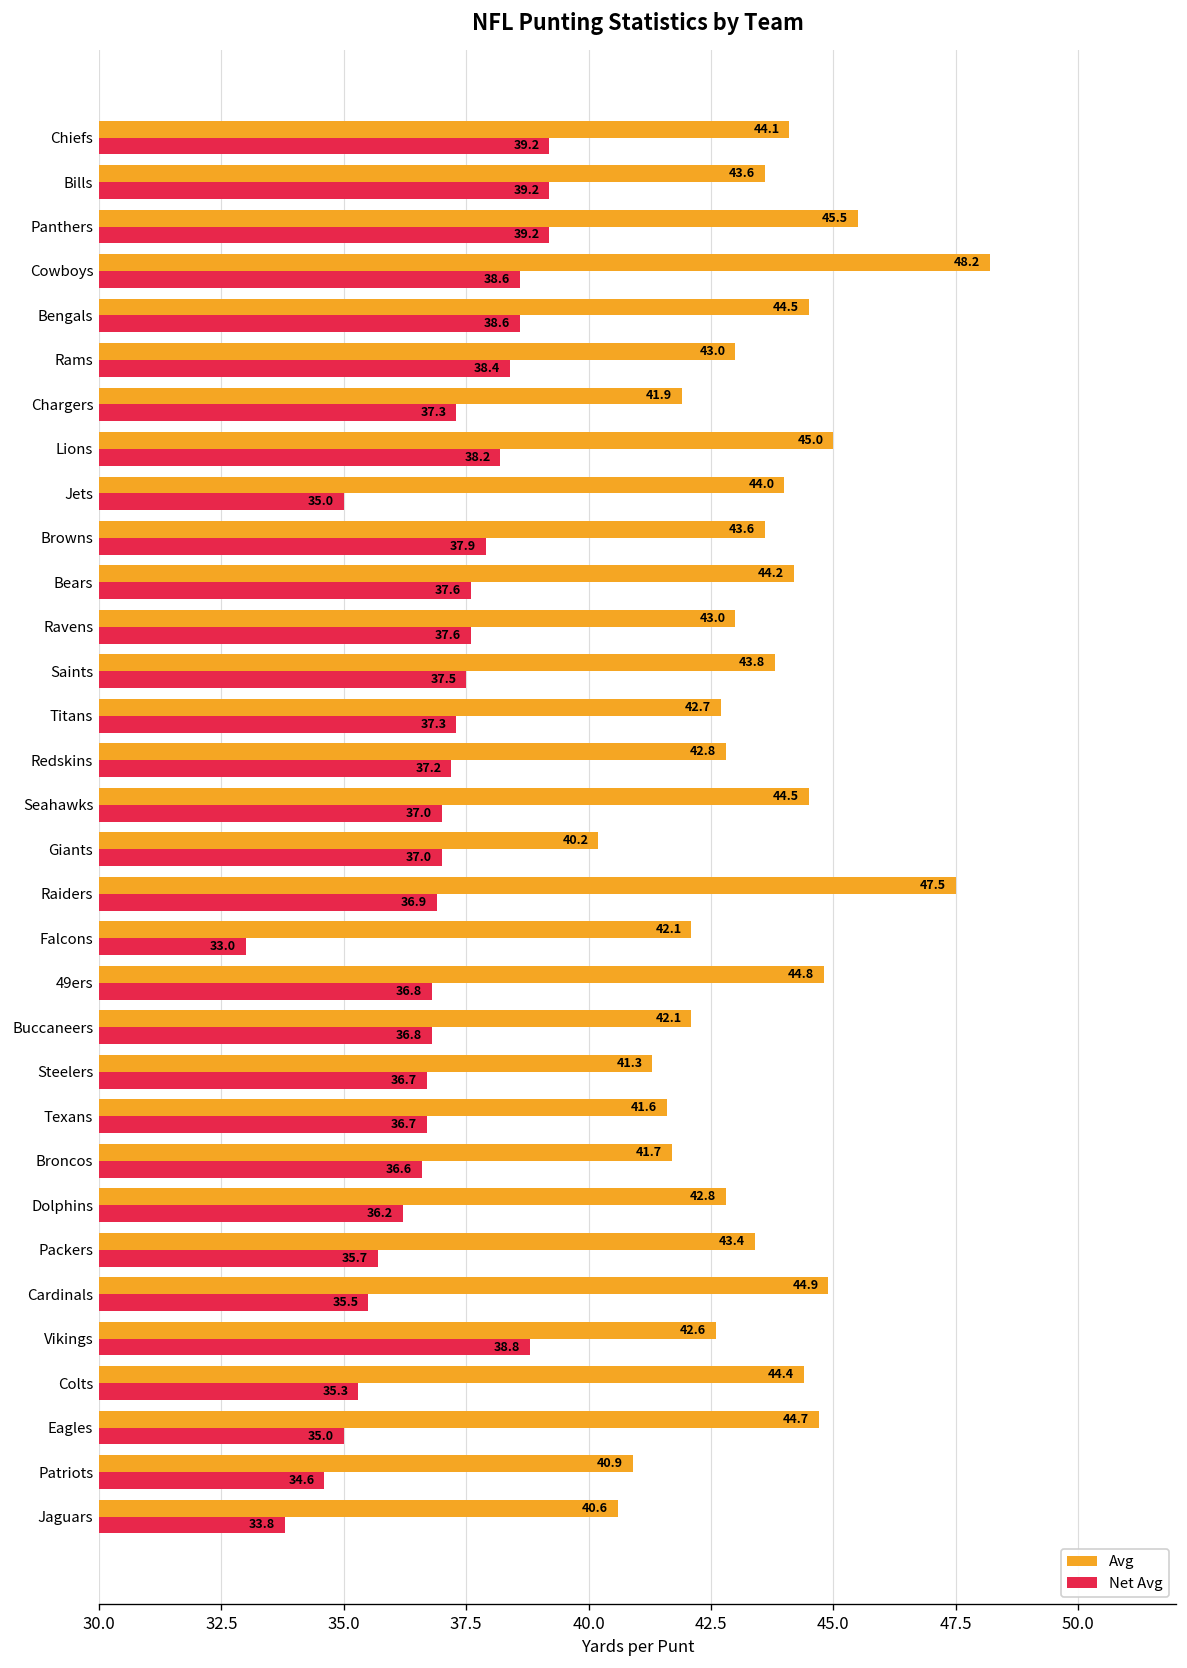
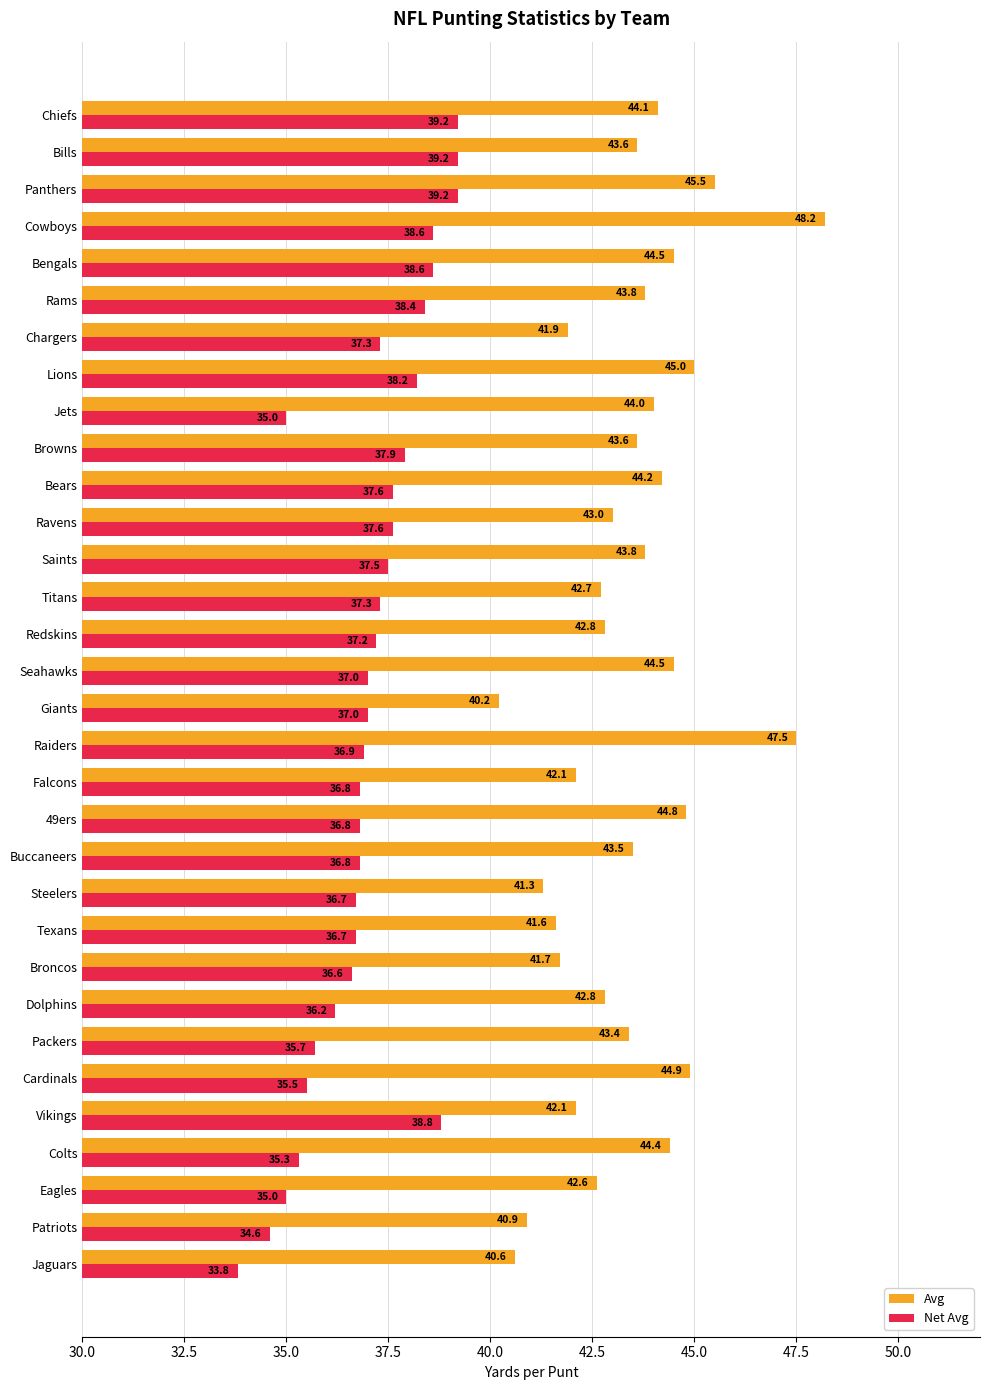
  {
    "Avg": {
      "Chiefs": 44.1,
      "Bills": 43.6,
      "Panthers": 45.5,
      "Cowboys": 48.2,
      "Bengals": 44.5,
-     "Rams": 43.0,
+     "Rams": 43.8,
      "Chargers": 41.9,
      "Lions": 45.0,
      "Jets": 44.0,
      "Browns": 43.6,
      "Bears": 44.2,
      "Ravens": 43.0,
      "Saints": 43.8,
      "Titans": 42.7,
      "Redskins": 42.8,
      "Seahawks": 44.5,
      "Giants": 40.2,
      "Raiders": 47.5,
      "Falcons": 42.1,
      "49ers": 44.8,
-     "Buccaneers": 42.1,
+     "Buccaneers": 43.5,
      "Steelers": 41.3,
      "Texans": 41.6,
      "Broncos": 41.7,
      "Dolphins": 42.8,
      "Packers": 43.4,
      "Cardinals": 44.9,
-     "Vikings": 42.6,
+     "Vikings": 42.1,
      "Colts": 44.4,
-     "Eagles": 44.7,
+     "Eagles": 42.6,
      "Patriots": 40.9,
      "Jaguars": 40.6
    },
    "Net Avg": {
      "Chiefs": 39.2,
      "Bills": 39.2,
      "Panthers": 39.2,
      "Cowboys": 38.6,
      "Bengals": 38.6,
      "Rams": 38.4,
      "Chargers": 37.3,
      "Lions": 38.2,
      "Jets": 35.0,
      "Browns": 37.9,
      "Bears": 37.6,
      "Ravens": 37.6,
      "Saints": 37.5,
      "Titans": 37.3,
      "Redskins": 37.2,
      "Seahawks": 37.0,
      "Giants": 37.0,
      "Raiders": 36.9,
-     "Falcons": 33.0,
+     "Falcons": 36.8,
      "49ers": 36.8,
      "Buccaneers": 36.8,
      "Steelers": 36.7,
      "Texans": 36.7,
      "Broncos": 36.6,
      "Dolphins": 36.2,
      "Packers": 35.7,
      "Cardinals": 35.5,
      "Vikings": 38.8,
      "Colts": 35.3,
      "Eagles": 35.0,
      "Patriots": 34.6,
      "Jaguars": 33.8
    }
  }
